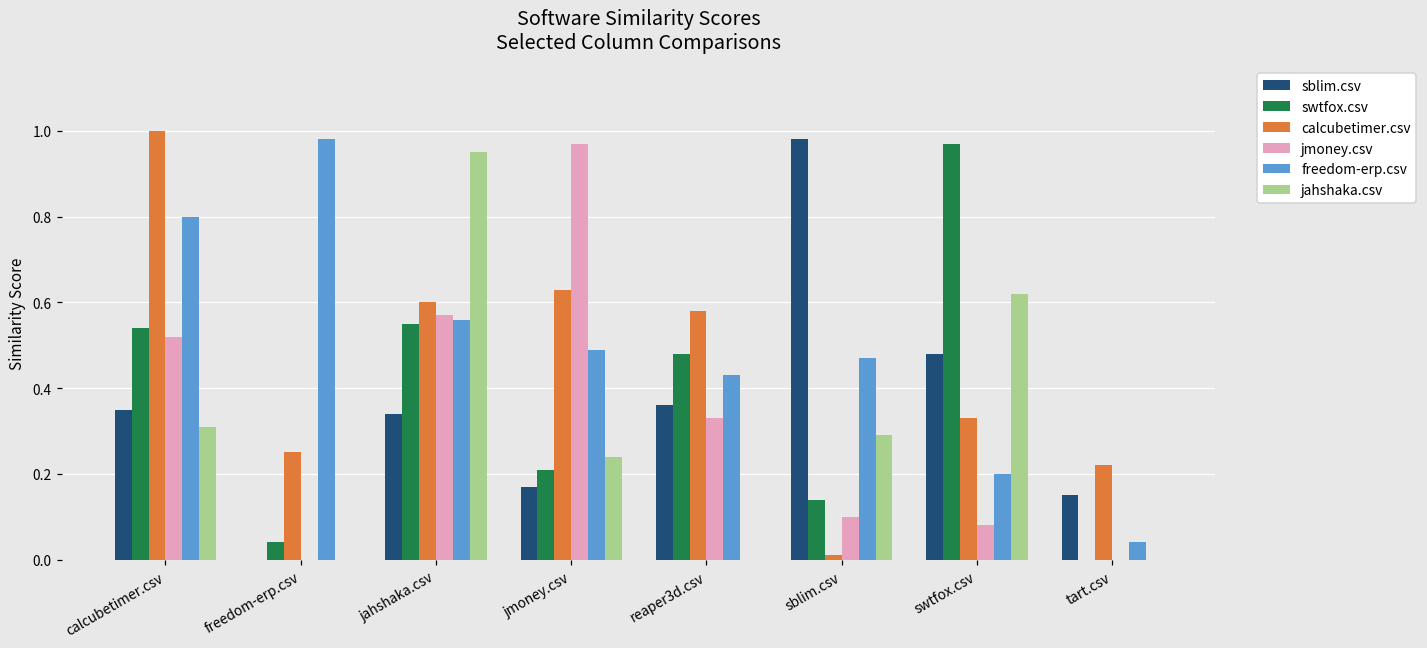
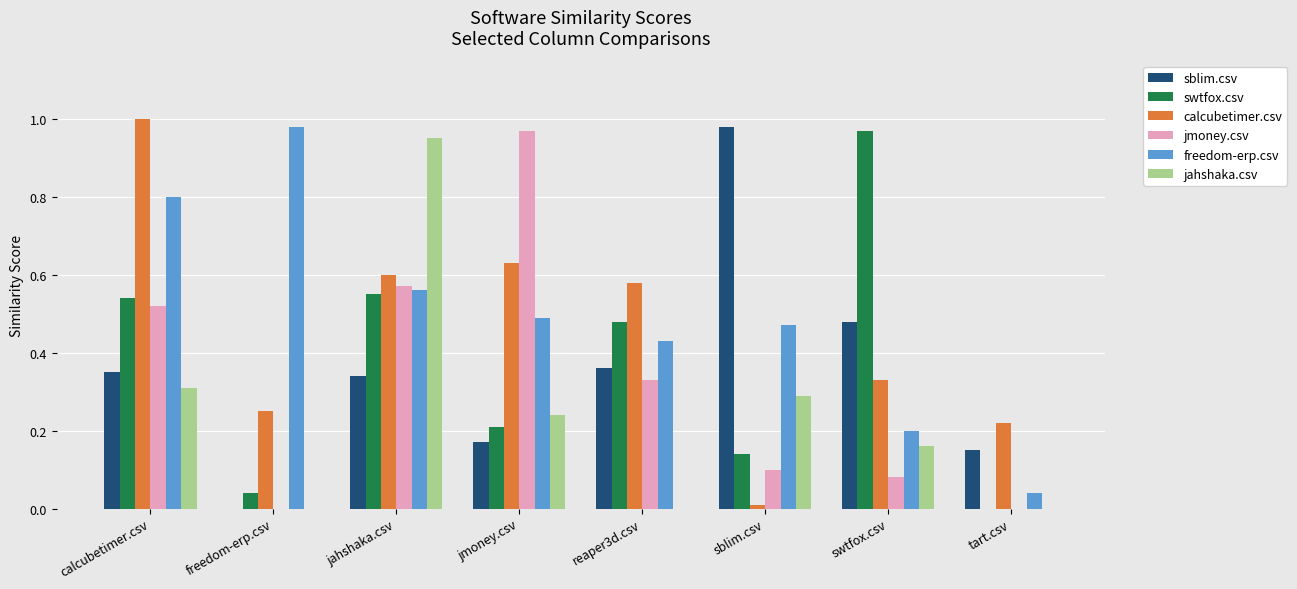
  {
    "sblim.csv": {
      "calcubetimer.csv": 0.35,
      "freedom-erp.csv": 0.00,
      "jahshaka.csv": 0.34,
      "jmoney.csv": 0.17,
      "reaper3d.csv": 0.36,
      "sblim.csv": 0.98,
      "swtfox.csv": 0.48,
      "tart.csv": 0.15
    },
    "swtfox.csv": {
      "calcubetimer.csv": 0.54,
      "freedom-erp.csv": 0.04,
      "jahshaka.csv": 0.55,
      "jmoney.csv": 0.21,
      "reaper3d.csv": 0.48,
      "sblim.csv": 0.14,
      "swtfox.csv": 0.97,
      "tart.csv": 0.00
    },
    "calcubetimer.csv": {
      "calcubetimer.csv": 1.00,
      "freedom-erp.csv": 0.25,
      "jahshaka.csv": 0.60,
      "jmoney.csv": 0.63,
      "reaper3d.csv": 0.58,
      "sblim.csv": 0.01,
      "swtfox.csv": 0.33,
      "tart.csv": 0.22
    },
    "jmoney.csv": {
      "calcubetimer.csv": 0.52,
      "freedom-erp.csv": 0.00,
      "jahshaka.csv": 0.57,
      "jmoney.csv": 0.97,
      "reaper3d.csv": 0.33,
      "sblim.csv": 0.10,
      "swtfox.csv": 0.08,
      "tart.csv": 0.00
    },
    "freedom-erp.csv": {
      "calcubetimer.csv": 0.80,
      "freedom-erp.csv": 0.98,
      "jahshaka.csv": 0.56,
      "jmoney.csv": 0.49,
      "reaper3d.csv": 0.43,
      "sblim.csv": 0.47,
      "swtfox.csv": 0.20,
      "tart.csv": 0.04
    },
    "jahshaka.csv": {
      "calcubetimer.csv": 0.31,
      "freedom-erp.csv": 0.00,
      "jahshaka.csv": 0.95,
      "jmoney.csv": 0.24,
      "reaper3d.csv": 0.00,
      "sblim.csv": 0.29,
-     "swtfox.csv": 0.62,
+     "swtfox.csv": 0.16,
      "tart.csv": 0.00
    }
  }
